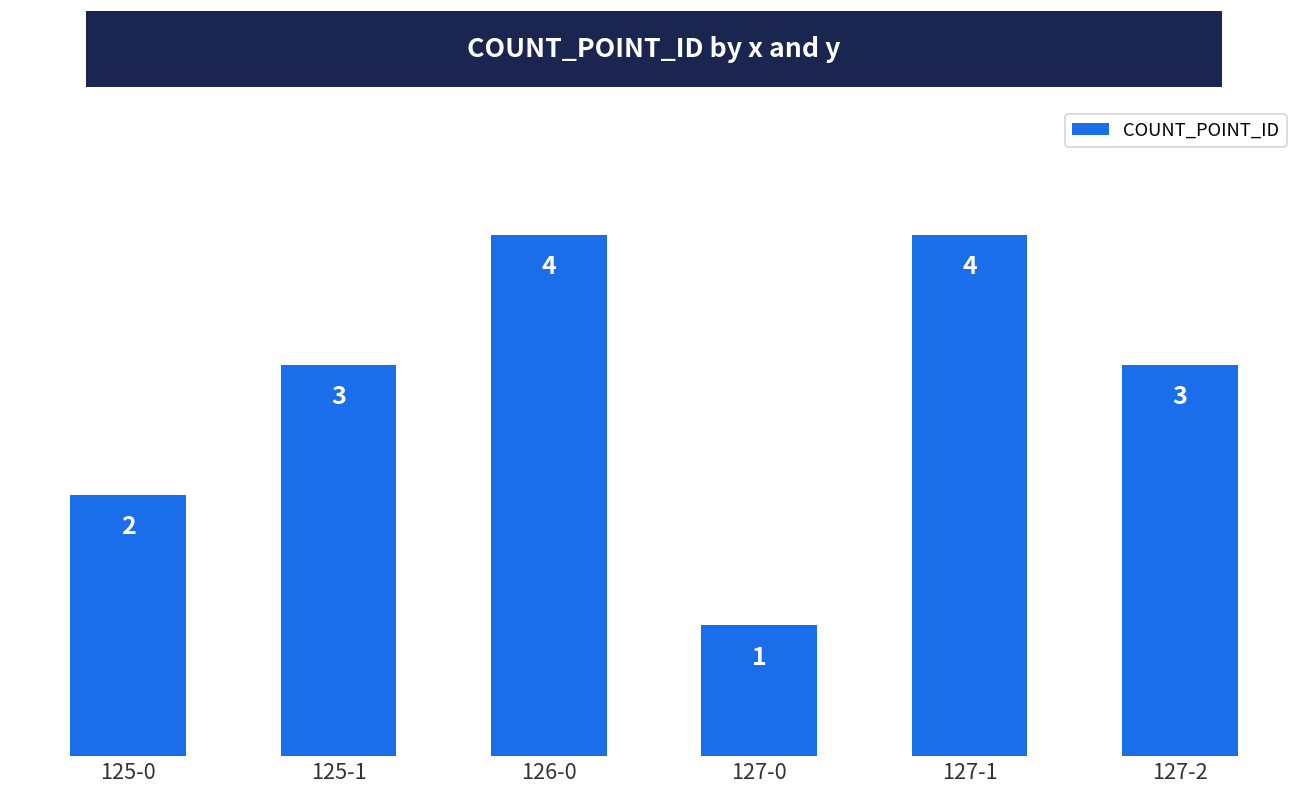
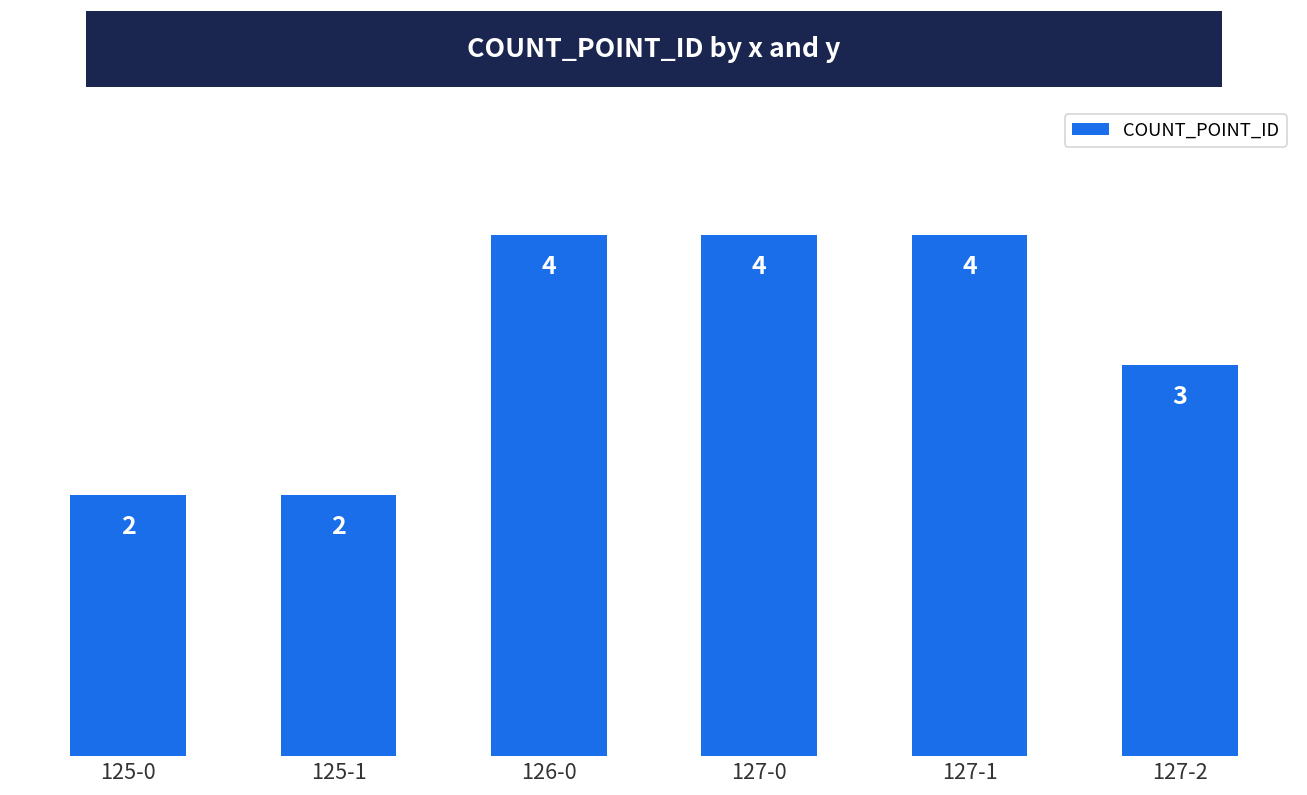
  {
    "125-0": 2,
-   "125-1": 3,
+   "125-1": 2,
    "126-0": 4,
-   "127-0": 1,
+   "127-0": 4,
    "127-1": 4,
    "127-2": 3
  }
